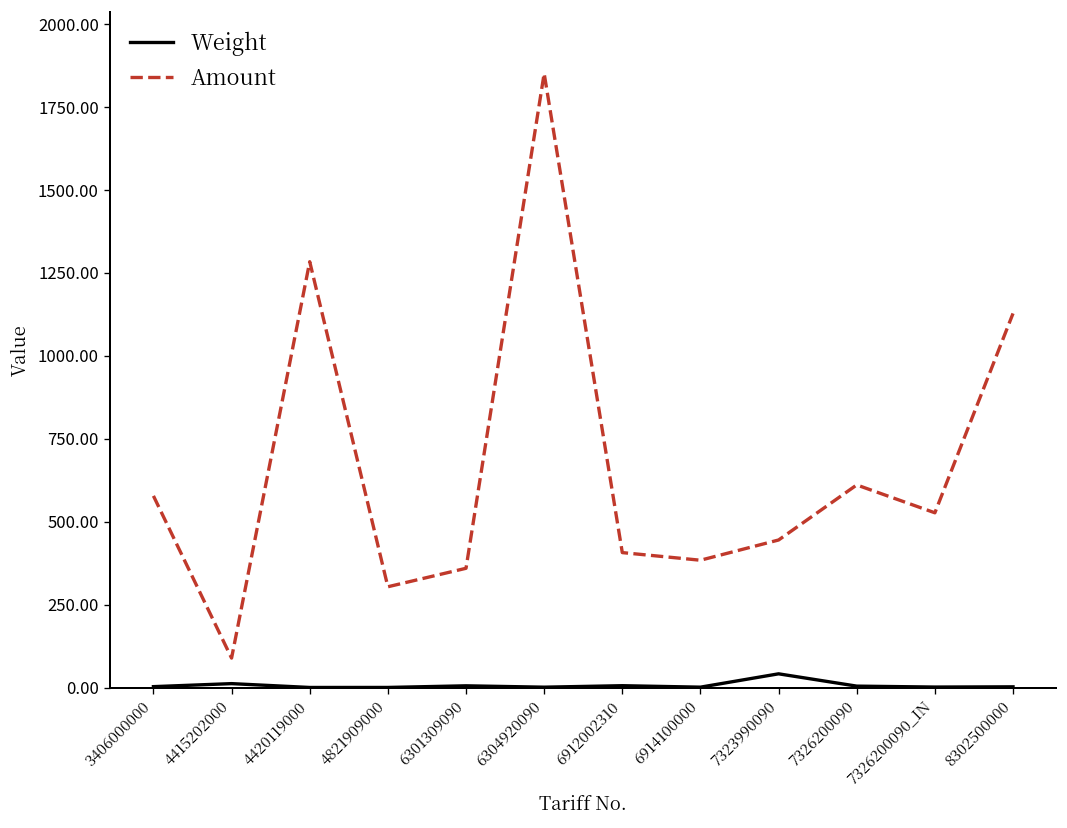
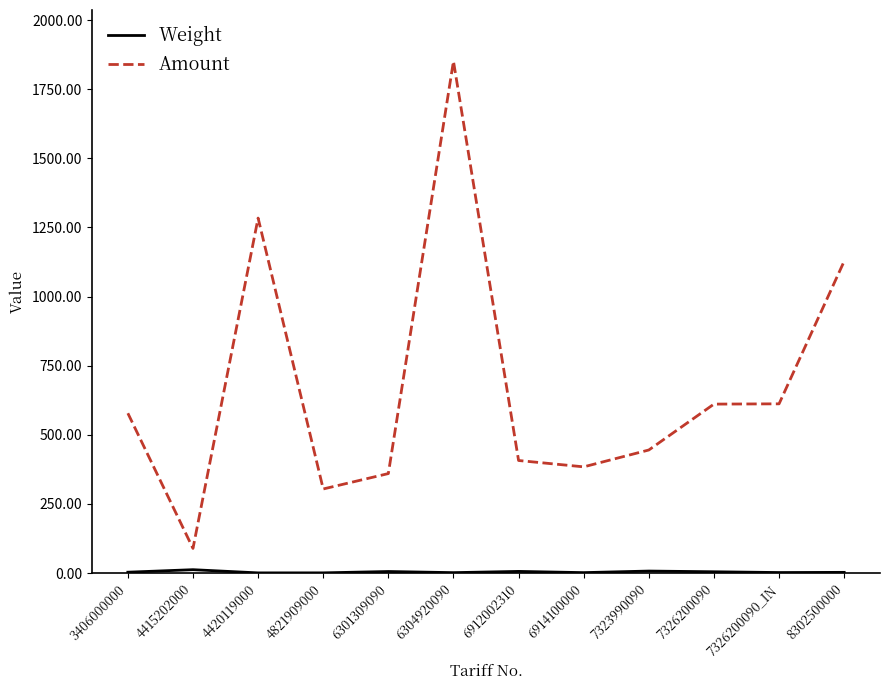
  {
    "Weight": {
      "3406000000": 0,
      "4415202000": 10,
      "4420119000": 0,
      "4821909000": 0,
      "6301309090": 10,
      "6304920090": 0,
      "6912002310": 10,
      "6914100000": 0,
-     "7323990090": 40,
+     "7323990090": 10,
      "7326200090": 0,
      "7326200090_IN": 0,
      "8302500000": 0
    },
    "Amount": {
      "3406000000": 580,
      "4415202000": 90,
      "4420119000": 1280,
      "4821909000": 300,
      "6301309090": 360,
      "6304920090": 1850,
      "6912002310": 410,
      "6914100000": 380,
      "7323990090": 450,
      "7326200090": 610,
-     "7326200090_IN": 530,
+     "7326200090_IN": 610,
      "8302500000": 1130
    }
  }
